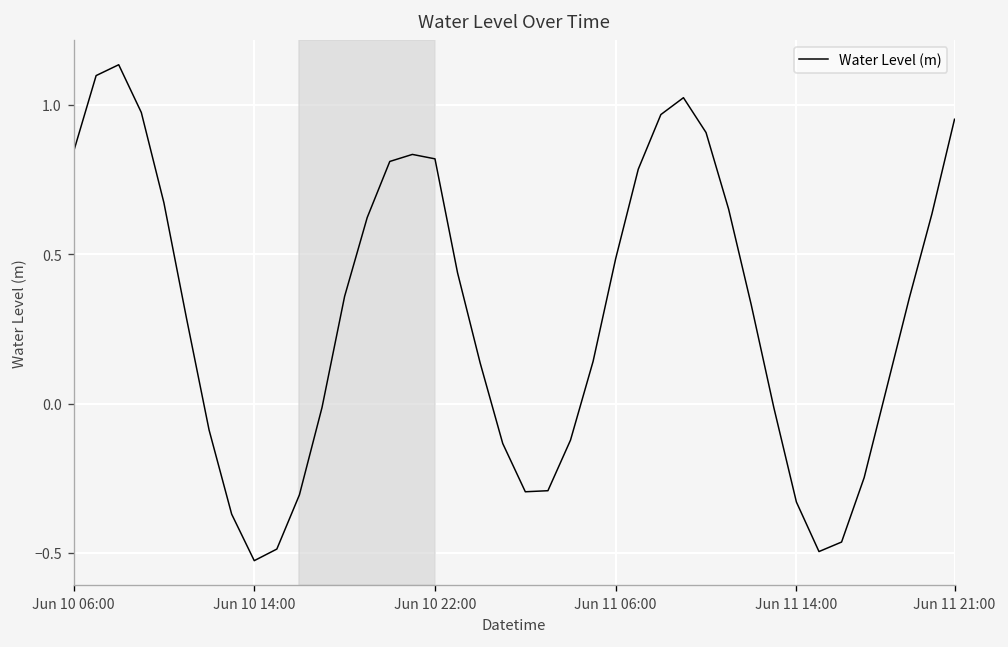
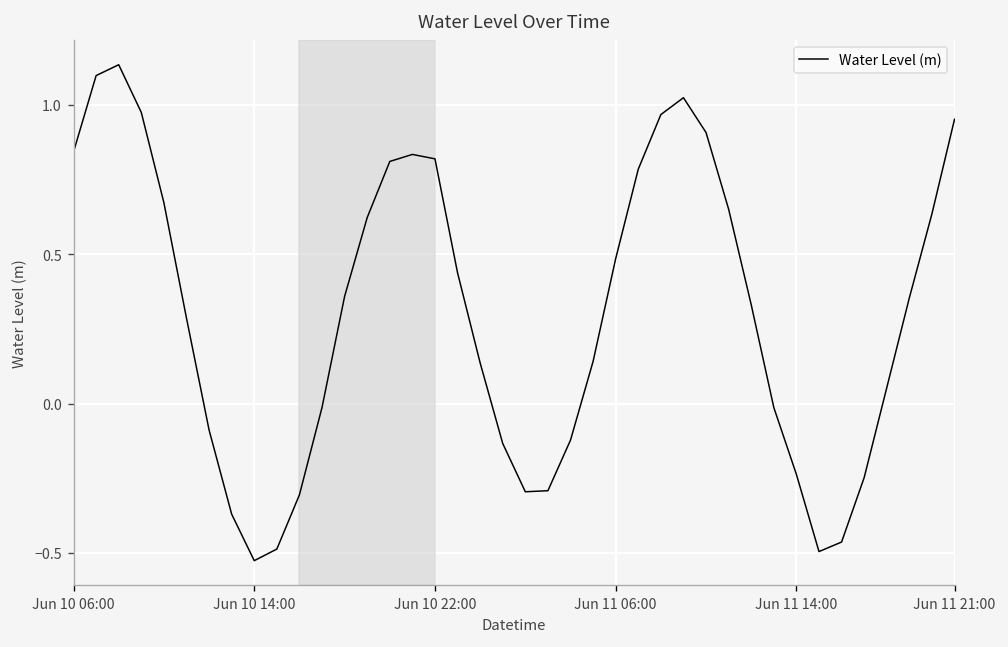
  {
    "Jun 10 06:00": 0.84,
    "Jun 10 14:00": -0.53,
    "Jun 10 22:00": 0.82,
    "Jun 11 06:00": 0.48,
-   "Jun 11 14:00": -0.33,
+   "Jun 11 14:00": -0.24,
    "Jun 11 21:00": 0.95
  }
